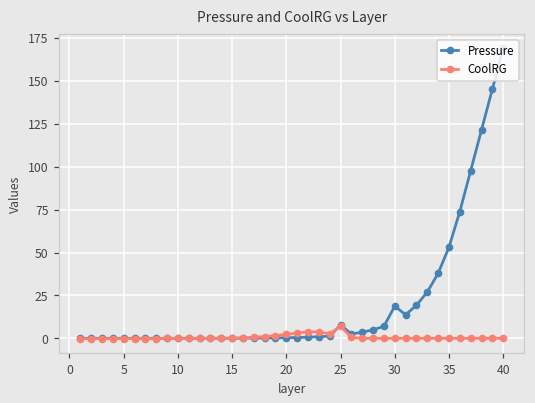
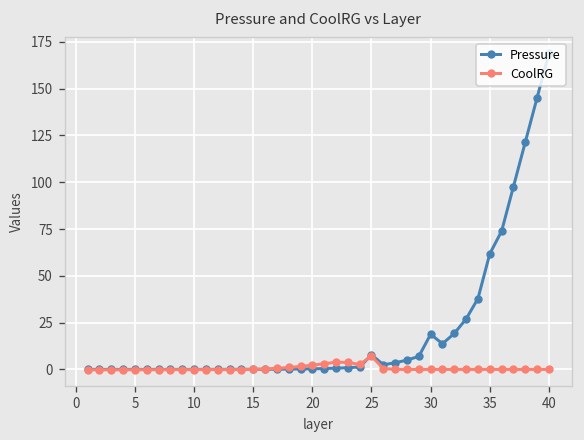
  {
    "Pressure": {
      "20": 0,
      "30": 19,
-     "35": 53
+     "35": 62
    },
    "CoolRG": {
      "20": 2,
      "30": 0,
      "35": 0,
      "40": 0
    }
  }
